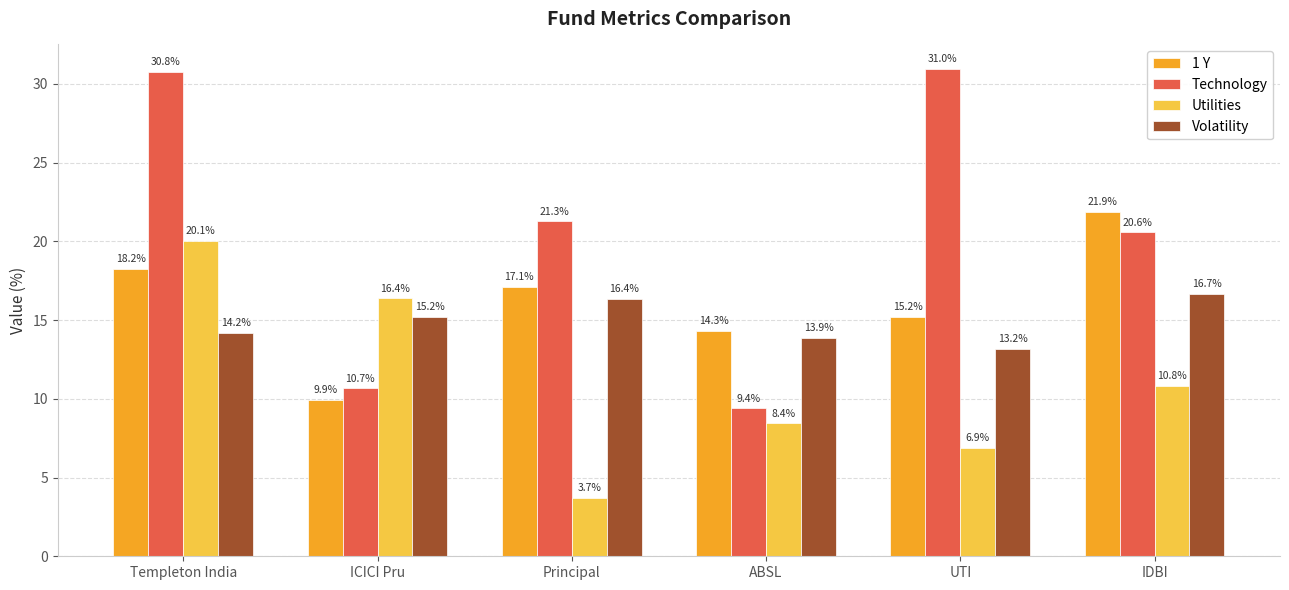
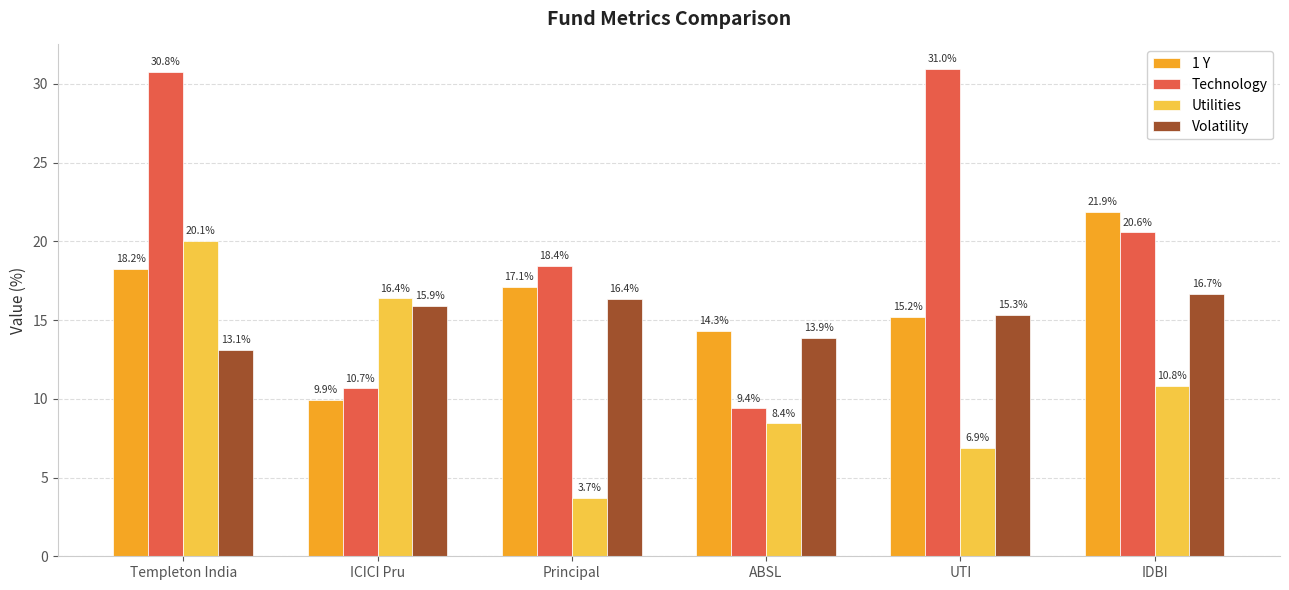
  {
    "Technology": {
      "Templeton India": "30.8%",
      "ICICI Pru": "10.7%",
-     "Principal": "21.3%",
+     "Principal": "18.4%",
      "ABSL": "9.4%",
      "UTI": "31.0%",
      "IDBI": "20.6%"
    },
    "Volatility": {
-     "Templeton India": "14.2%",
-     "ICICI Pru": "15.2%",
+     "Templeton India": "13.1%",
+     "ICICI Pru": "15.9%",
      "Principal": "16.4%",
      "ABSL": "13.9%",
-     "UTI": "13.2%",
+     "UTI": "15.3%",
      "IDBI": "16.7%"
    }
  }
